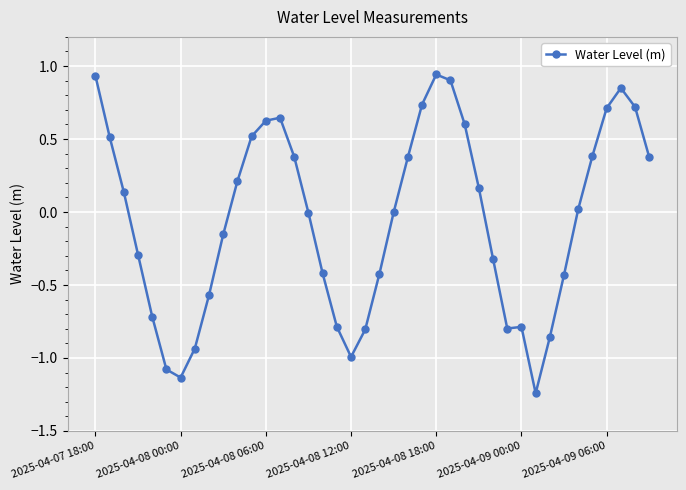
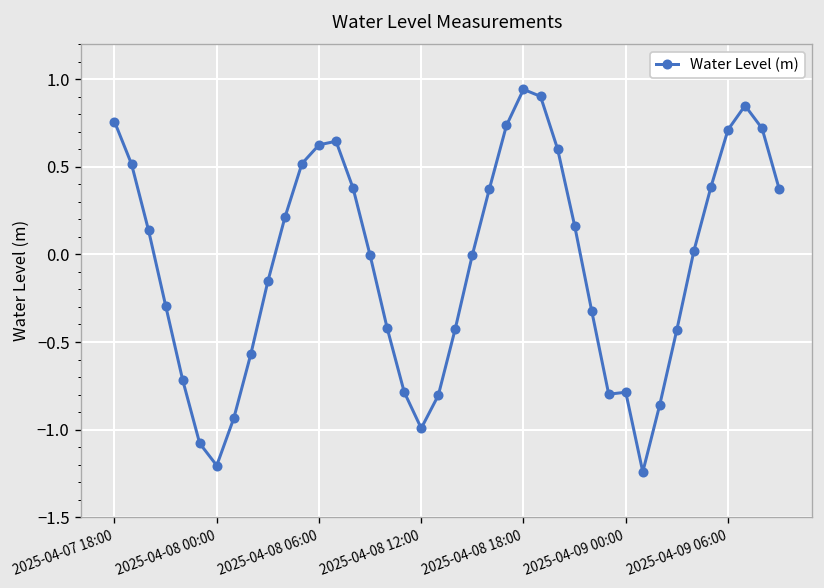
  {
-   "2025-04-07 18:00": 0.93,
-   "2025-04-08 00:00": -1.13,
+   "2025-04-07 18:00": 0.76,
+   "2025-04-08 00:00": -1.21,
    "2025-04-08 06:00": 0.63,
    "2025-04-08 12:00": -0.99,
    "2025-04-08 18:00": 0.94,
    "2025-04-09 00:00": -0.79,
    "2025-04-09 06:00": 0.71
  }
